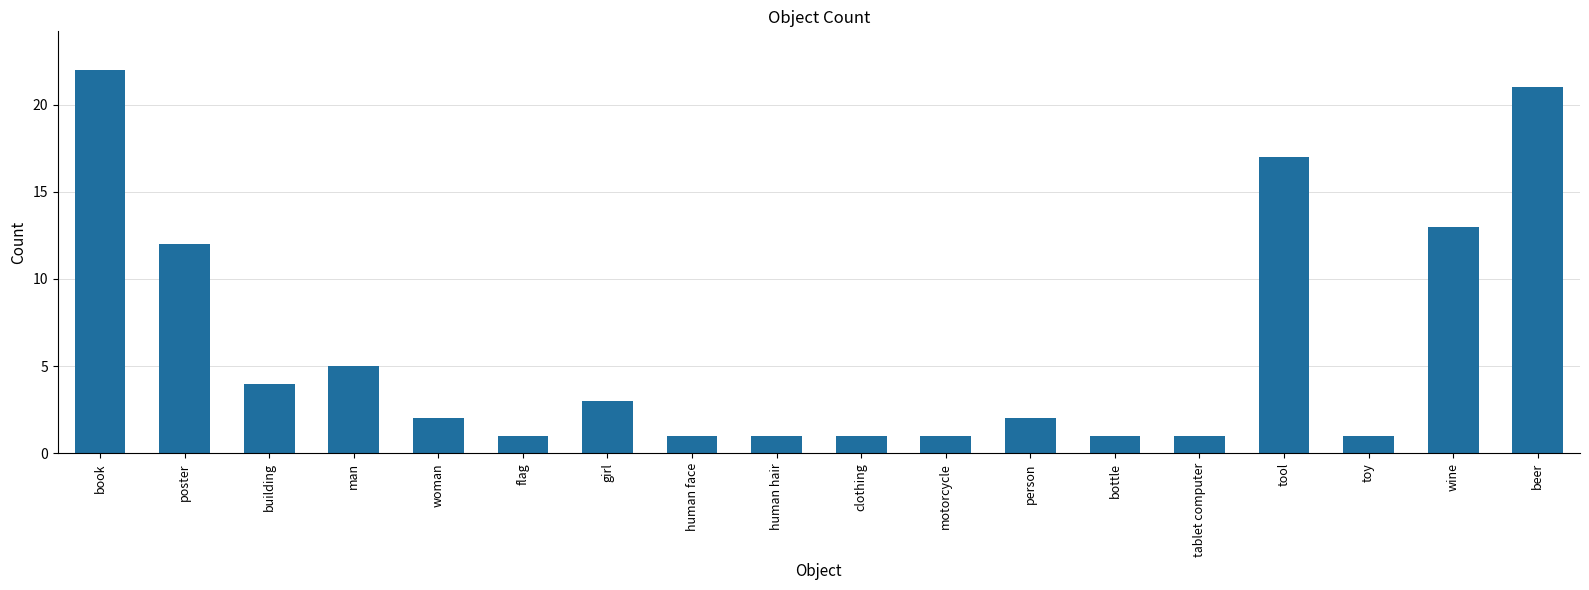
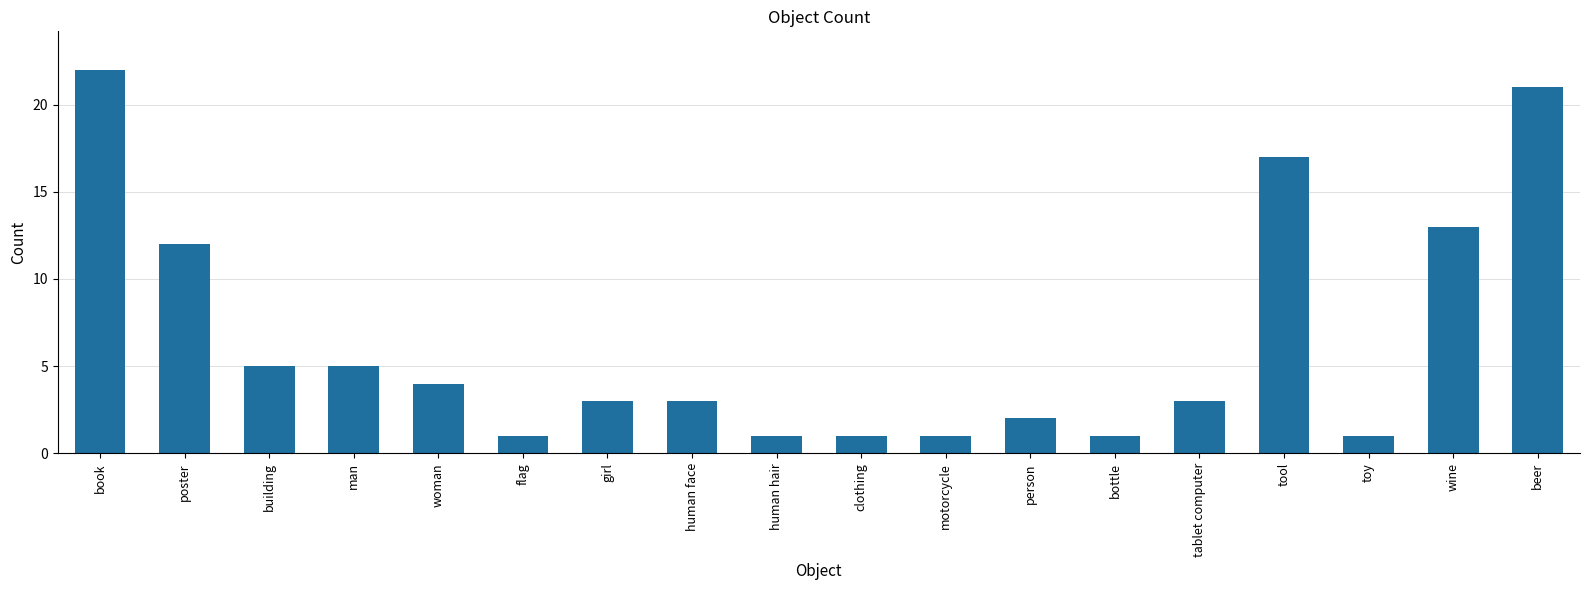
  {
    "book": 22,
    "poster": 12,
-   "building": 4,
+   "building": 5,
    "man": 5,
-   "woman": 2,
+   "woman": 4,
    "flag": 1,
    "girl": 3,
-   "human face": 1,
+   "human face": 3,
    "human hair": 1,
    "clothing": 1,
    "motorcycle": 1,
    "person": 2,
    "bottle": 1,
-   "tablet computer": 1,
+   "tablet computer": 3,
    "tool": 17,
    "toy": 1,
    "wine": 13,
    "beer": 21
  }
